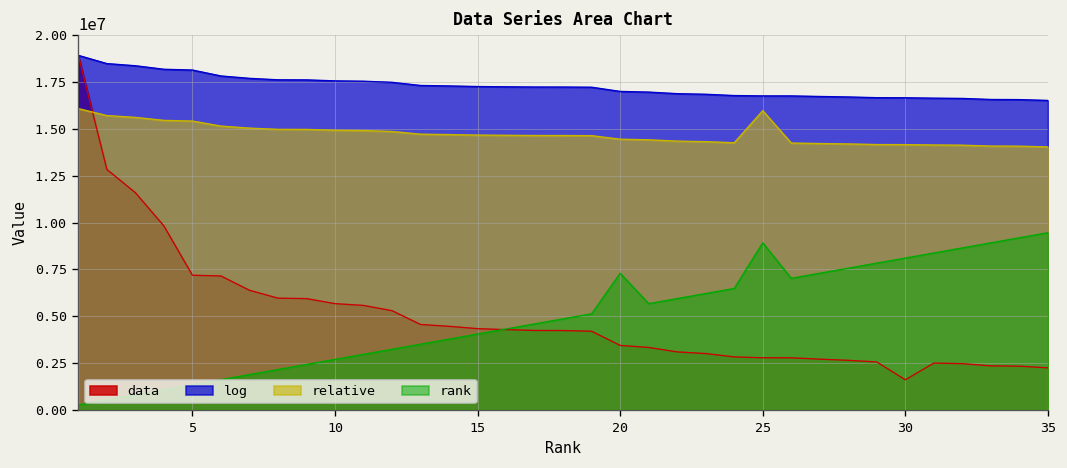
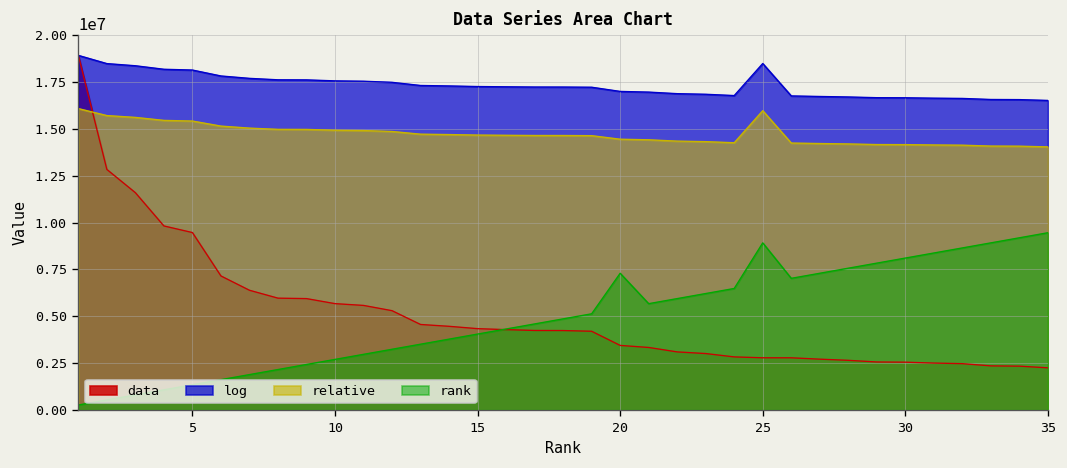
  {
    "data": {
-     "5": 7200000,
+     "5": 9500000,
      "10": 5700000,
      "15": 4300000,
      "20": 3400000,
      "25": 2800000,
-     "30": 1600000,
+     "30": 2600000,
      "35": 2300000
    },
    "log": {
      "5": 18100000,
      "10": 17600000,
      "15": 17300000,
      "20": 17000000,
-     "25": 16800000,
+     "25": 18500000,
      "30": 16700000,
      "35": 16500000
    },
    "relative": {
      "5": 15400000,
      "10": 14900000,
      "15": 14700000,
      "20": 14500000,
      "25": 16000000,
      "30": 14200000,
      "35": 14000000
    },
    "rank": {
      "10": 2700000,
      "15": 4100000,
      "20": 7300000,
      "25": 8900000,
      "30": 8100000,
      "35": 9500000
    }
  }
